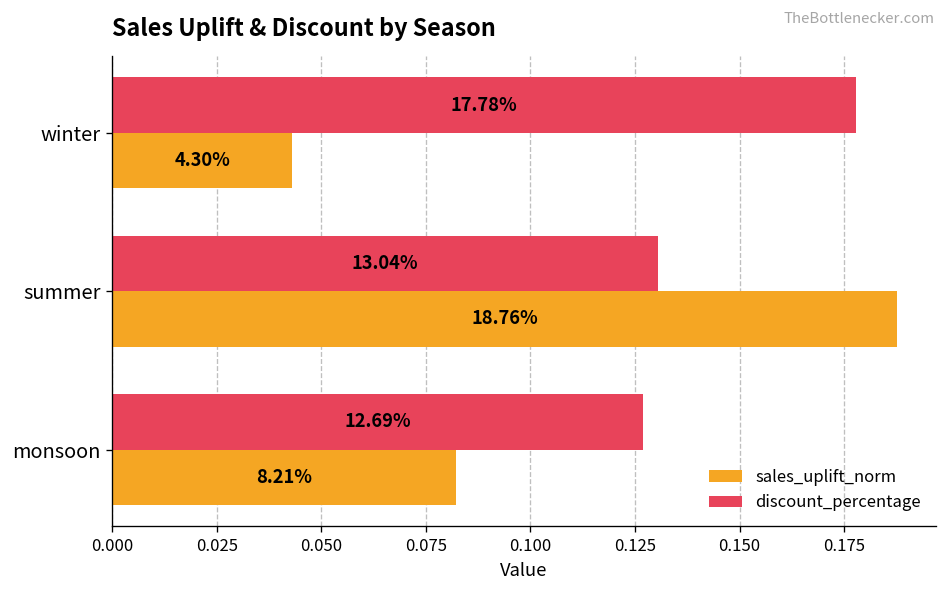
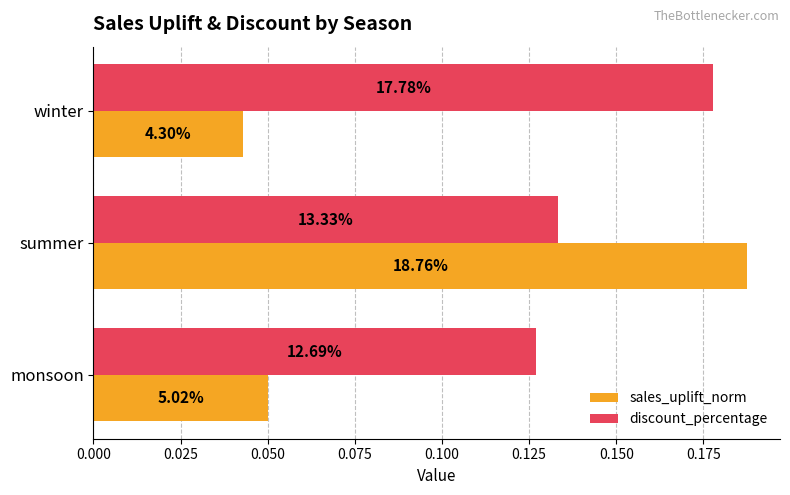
  {
    "sales_uplift_norm": {
      "winter": "4.30%",
      "summer": "18.76%",
-     "monsoon": "8.21%"
+     "monsoon": "5.02%"
    },
    "discount_percentage": {
      "winter": "17.78%",
-     "summer": "13.04%",
+     "summer": "13.33%",
      "monsoon": "12.69%"
    }
  }
